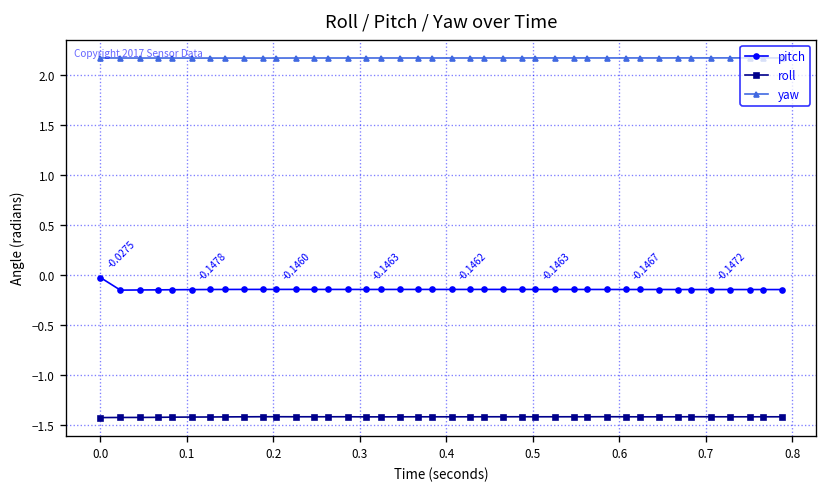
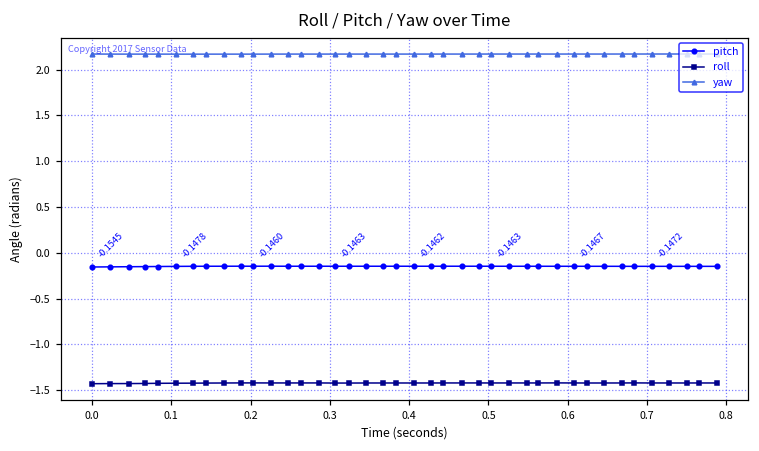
  {
    "pitch": {
-     "0.0": -0.0275
+     "0.0": -0.1545
    },
    "roll": {
      "0.0": -1.4
    }
  }
